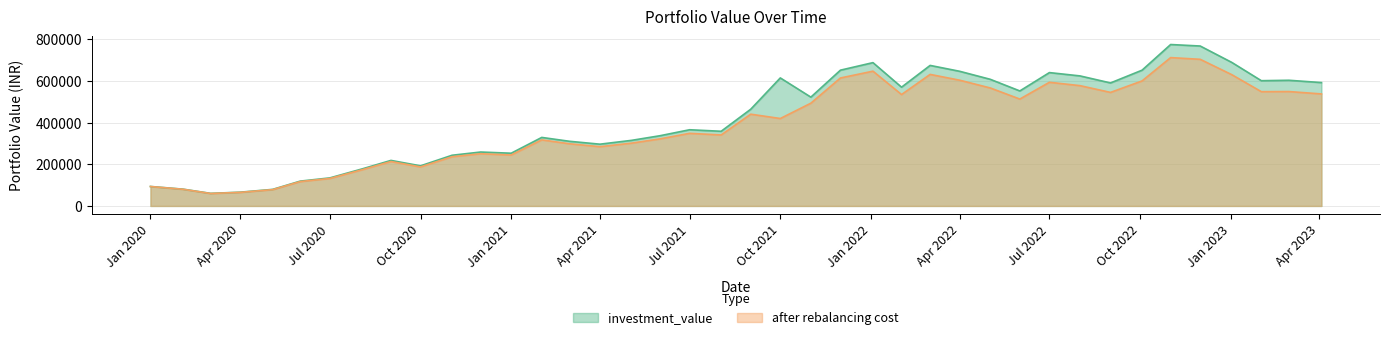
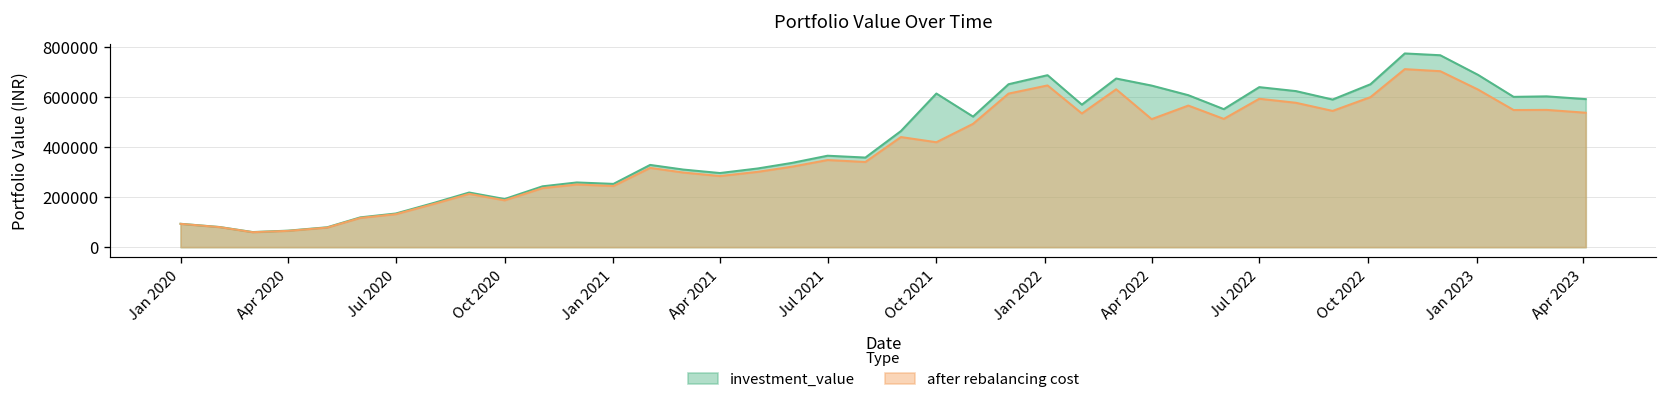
  {
    "investment_value": {
      "Jul 2021": 370000,
      "Oct 2021": 610000,
      "Apr 2022": 650000,
      "Jul 2022": 640000
    },
    "after rebalancing cost": {
      "Jul 2021": 350000,
      "Oct 2021": 420000,
-     "Apr 2022": 600000,
+     "Apr 2022": 510000,
      "Jul 2022": 590000
    }
  }
